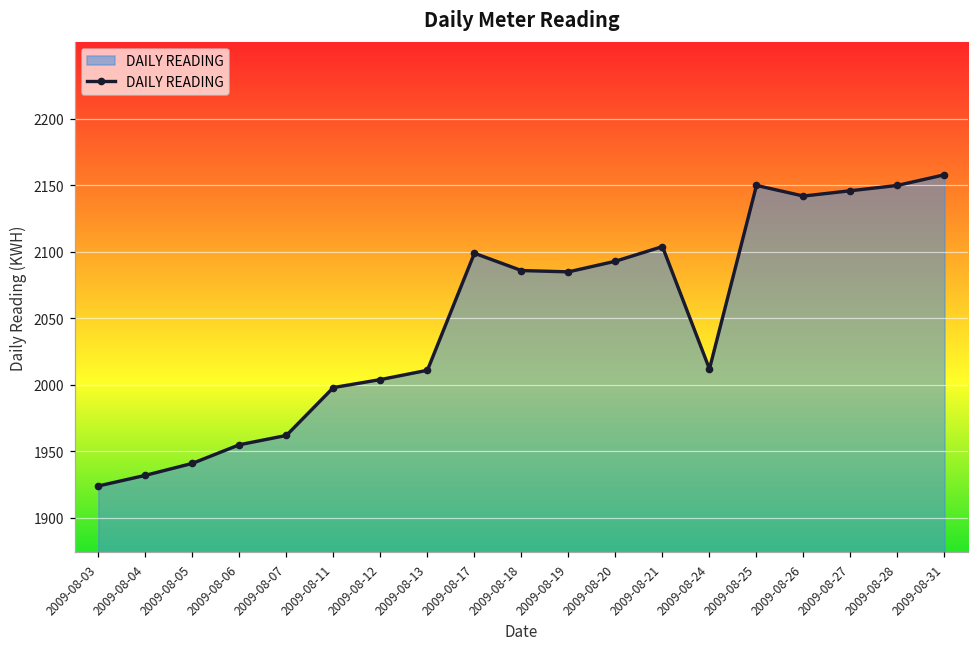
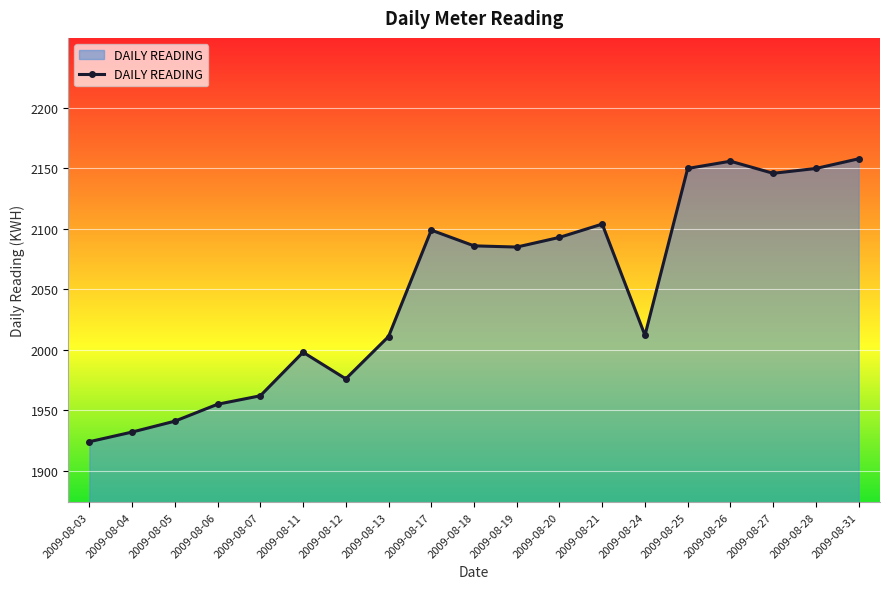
  {
    "2009-08-03": 1924,
    "2009-08-04": 1932,
    "2009-08-05": 1941,
    "2009-08-06": 1955,
    "2009-08-07": 1962,
    "2009-08-11": 1998,
-   "2009-08-12": 2004,
+   "2009-08-12": 1976,
    "2009-08-13": 2011,
    "2009-08-17": 2099,
    "2009-08-18": 2086,
    "2009-08-19": 2085,
    "2009-08-20": 2093,
    "2009-08-21": 2104,
    "2009-08-24": 2012,
    "2009-08-25": 2150,
-   "2009-08-26": 2142,
+   "2009-08-26": 2156,
    "2009-08-27": 2146,
    "2009-08-28": 2150,
    "2009-08-31": 2158
  }
